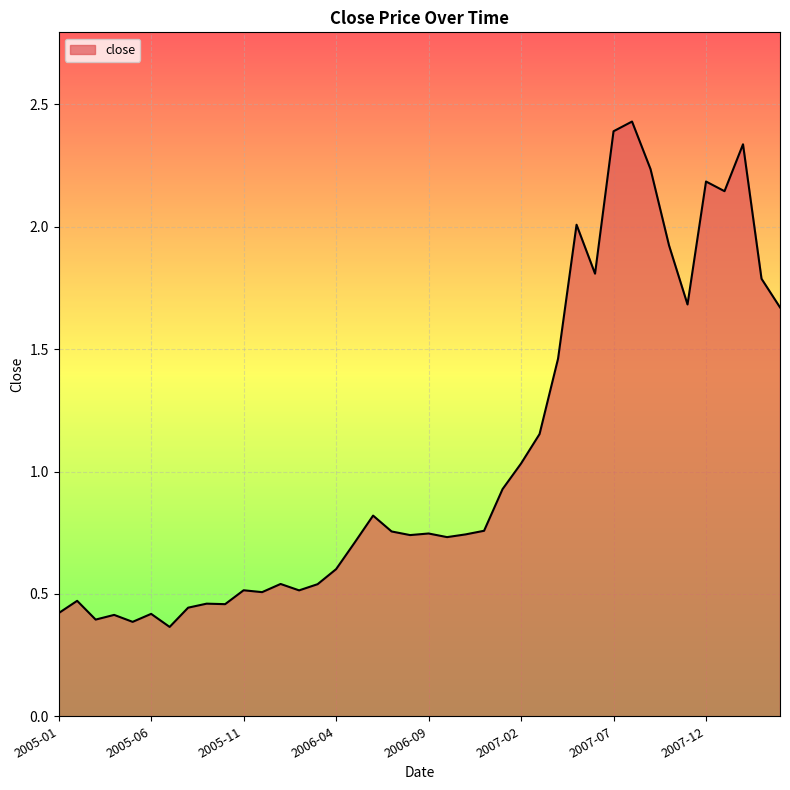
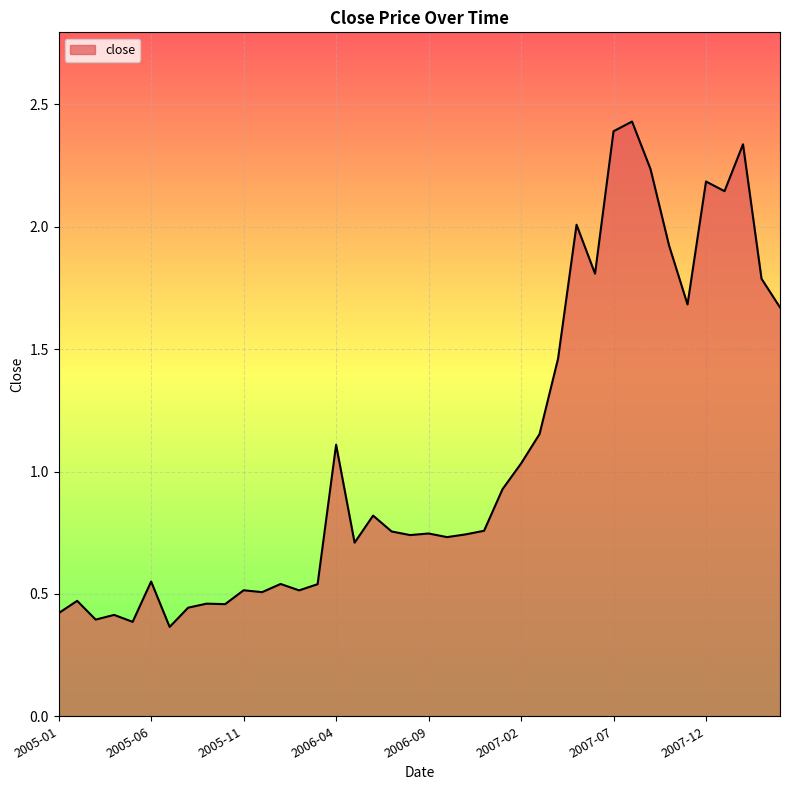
  {
    "2005-01": 0.42,
-   "2005-06": 0.42,
+   "2005-06": 0.55,
    "2005-11": 0.51,
-   "2006-04": 0.60,
+   "2006-04": 1.11,
    "2006-09": 0.75,
    "2007-02": 1.03,
    "2007-07": 2.39,
    "2007-12": 2.18
  }
